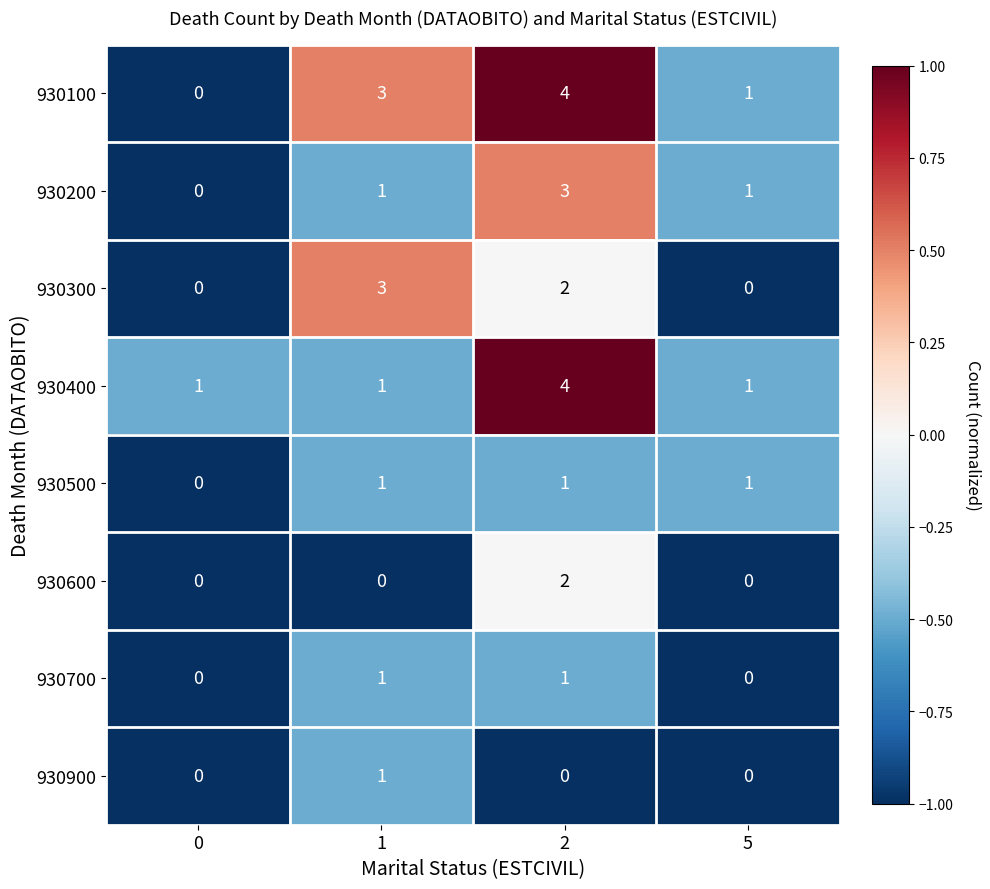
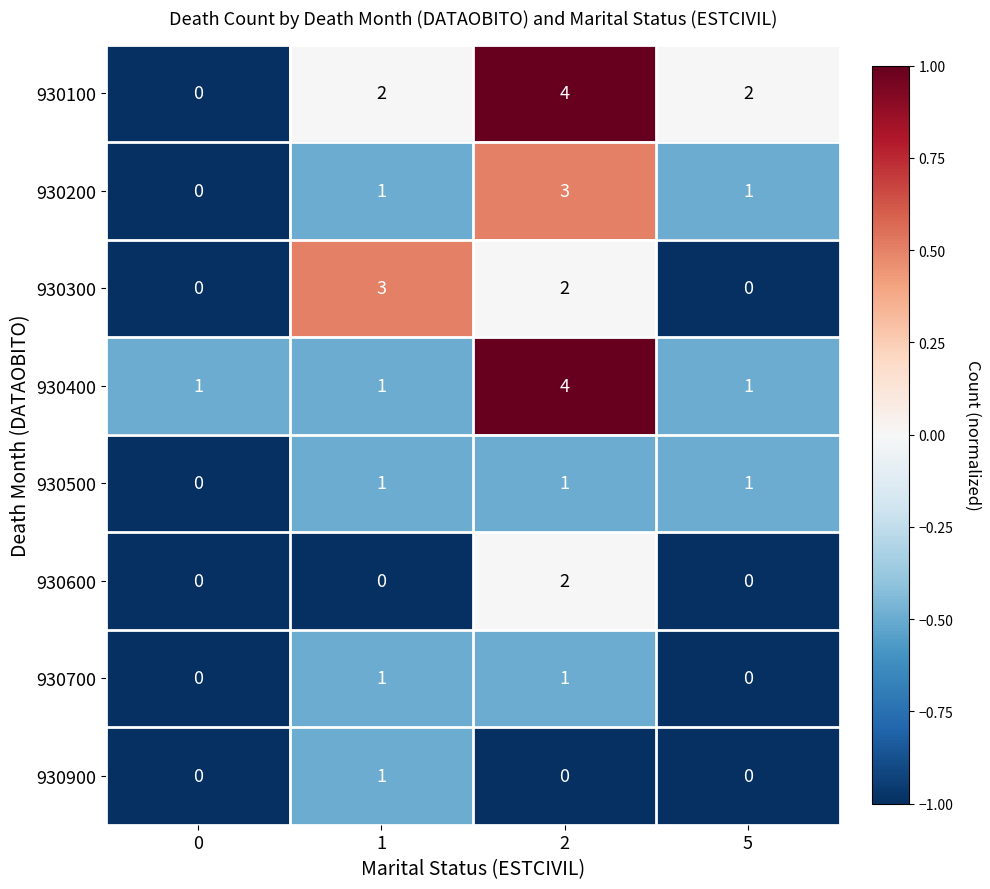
  {
    "930100": {
      "0": 0,
-     "1": 3,
+     "1": 2,
      "2": 4,
-     "5": 1
+     "5": 2
    },
    "930200": {
      "0": 0,
      "1": 1,
      "2": 3,
      "5": 1
    },
    "930300": {
      "0": 0,
      "1": 3,
      "2": 2,
      "5": 0
    },
    "930400": {
      "0": 1,
      "1": 1,
      "2": 4,
      "5": 1
    },
    "930500": {
      "0": 0,
      "1": 1,
      "2": 1,
      "5": 1
    },
    "930600": {
      "0": 0,
      "1": 0,
      "2": 2,
      "5": 0
    },
    "930700": {
      "0": 0,
      "1": 1,
      "2": 1,
      "5": 0
    },
    "930900": {
      "0": 0,
      "1": 1,
      "2": 0,
      "5": 0
    }
  }
